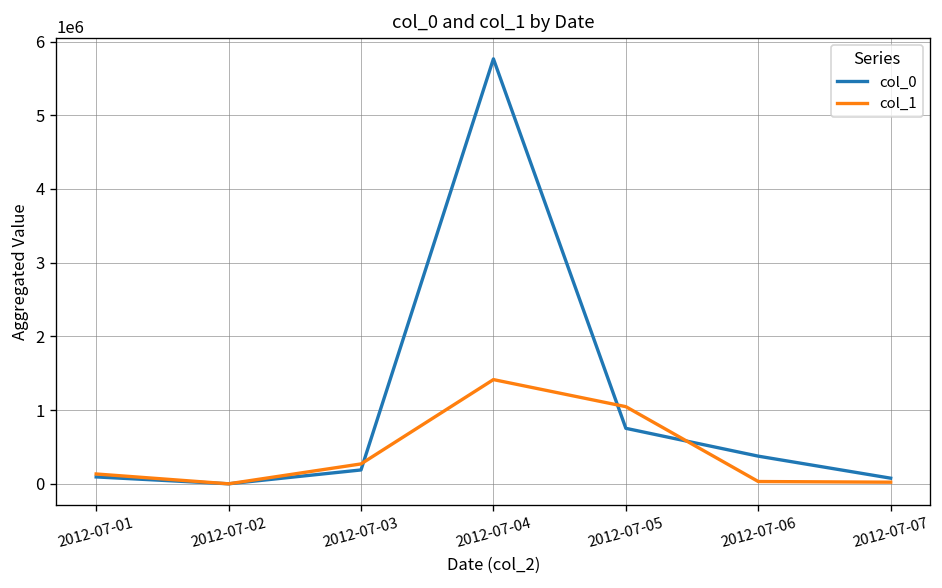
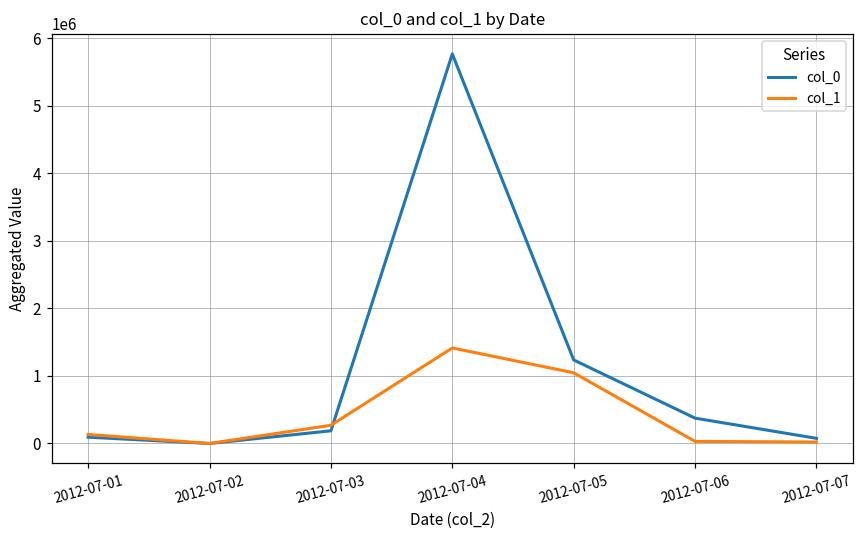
  {
    "col_0": {
      "2012-07-03": 200000,
      "2012-07-04": 5800000,
-     "2012-07-05": 800000,
+     "2012-07-05": 1200000,
      "2012-07-06": 400000,
      "2012-07-07": 100000
    },
    "col_1": {
      "2012-07-03": 300000,
      "2012-07-04": 1400000,
      "2012-07-05": 1000000,
      "2012-07-06": 0,
      "2012-07-07": 0
    }
  }
